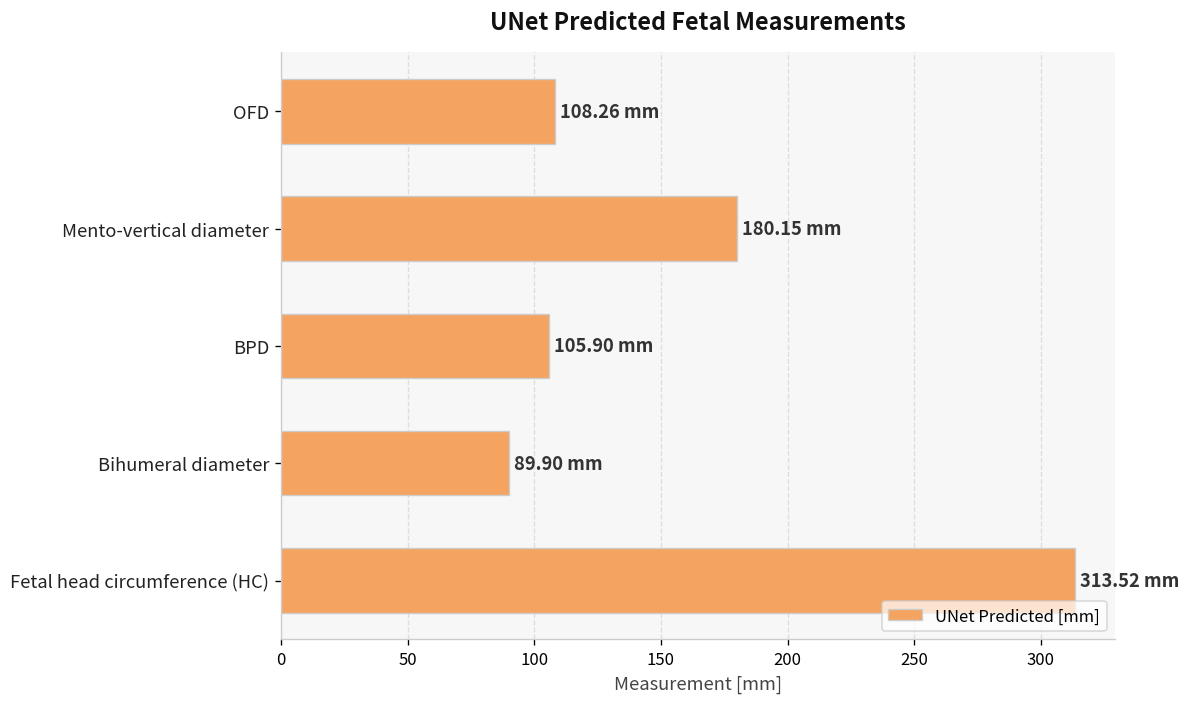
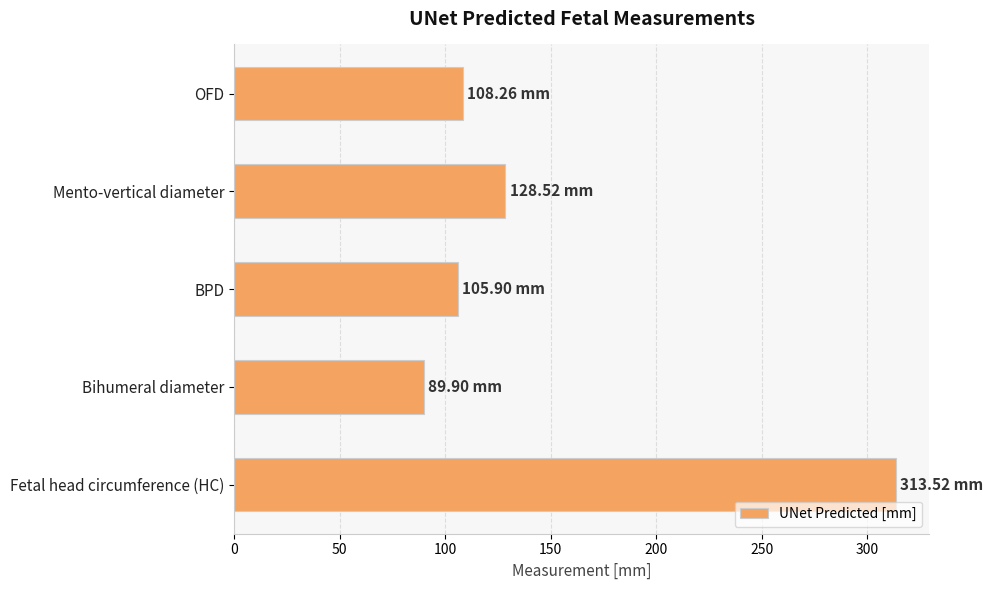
  {
    "OFD": 108.26,
-   "Mento-vertical diameter": 180.15,
+   "Mento-vertical diameter": 128.52,
    "BPD": 105.90,
    "Bihumeral diameter": 89.90,
    "Fetal head circumference (HC)": 313.52
  }
